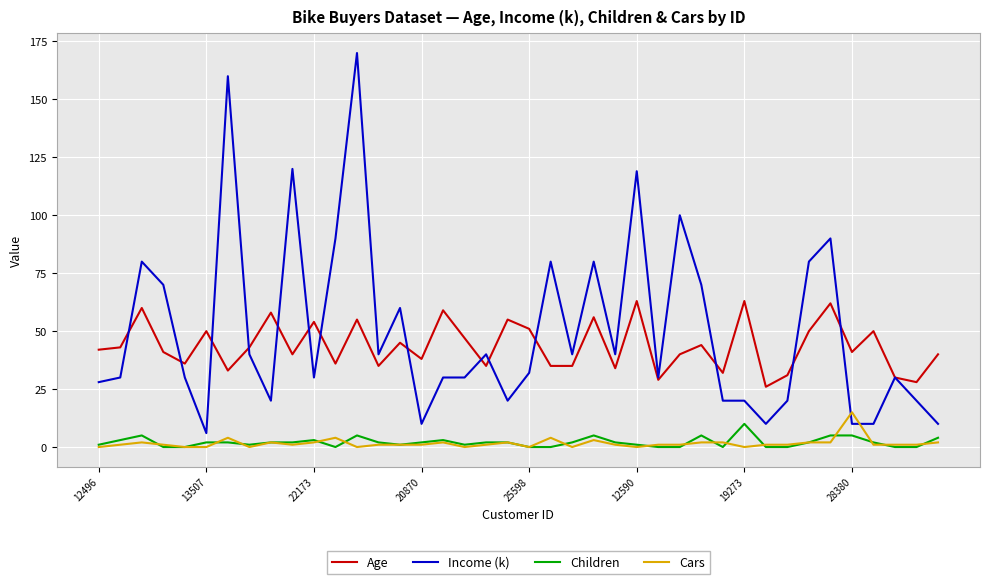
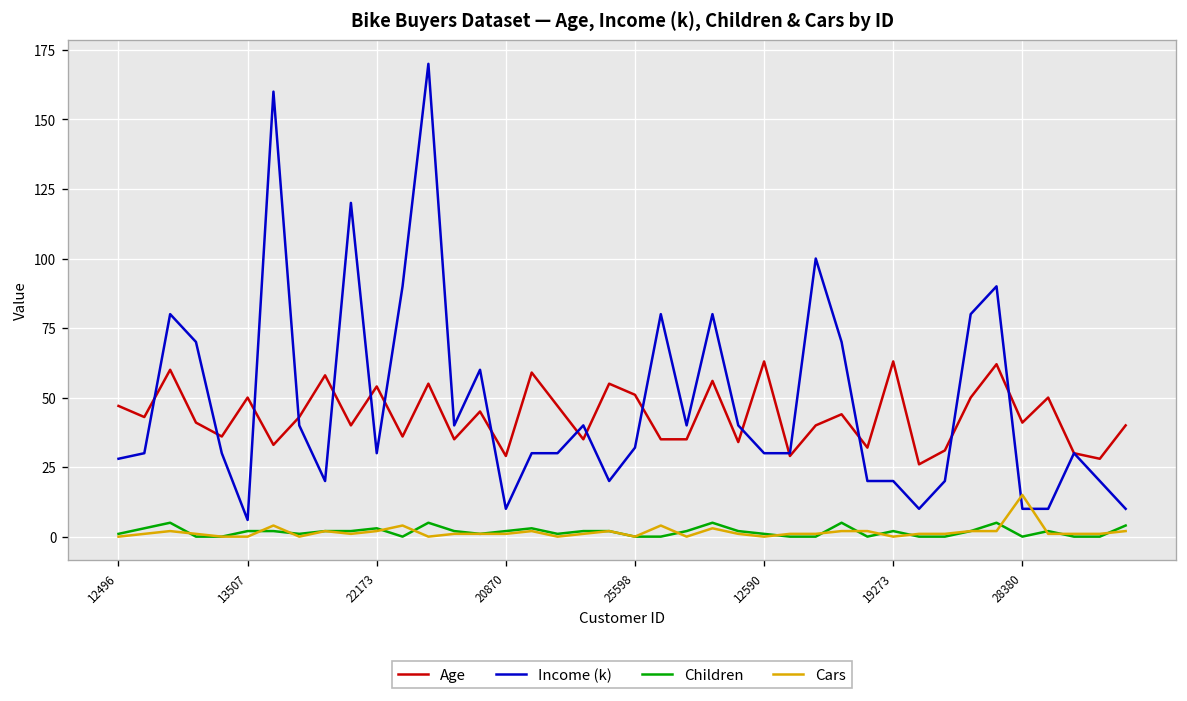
  {
    "Age": {
-     "12496": 42,
+     "12496": 47,
      "13507": 50,
      "22173": 54,
-     "20870": 38,
+     "20870": 29,
      "25598": 51,
      "12590": 63,
      "19273": 63,
      "28380": 41
    },
    "Income (k)": {
      "12496": 28,
      "13507": 6,
      "22173": 30,
      "20870": 10,
      "25598": 32,
-     "12590": 119,
+     "12590": 30,
      "19273": 20,
      "28380": 10
    },
    "Children": {
      "13507": 2,
-     "19273": 10,
-     "28380": 5
+     "19273": 2,
+     "28380": 0
    },
    "Cars": {
      "13507": 0,
      "19273": 0,
      "28380": 15
    }
  }
